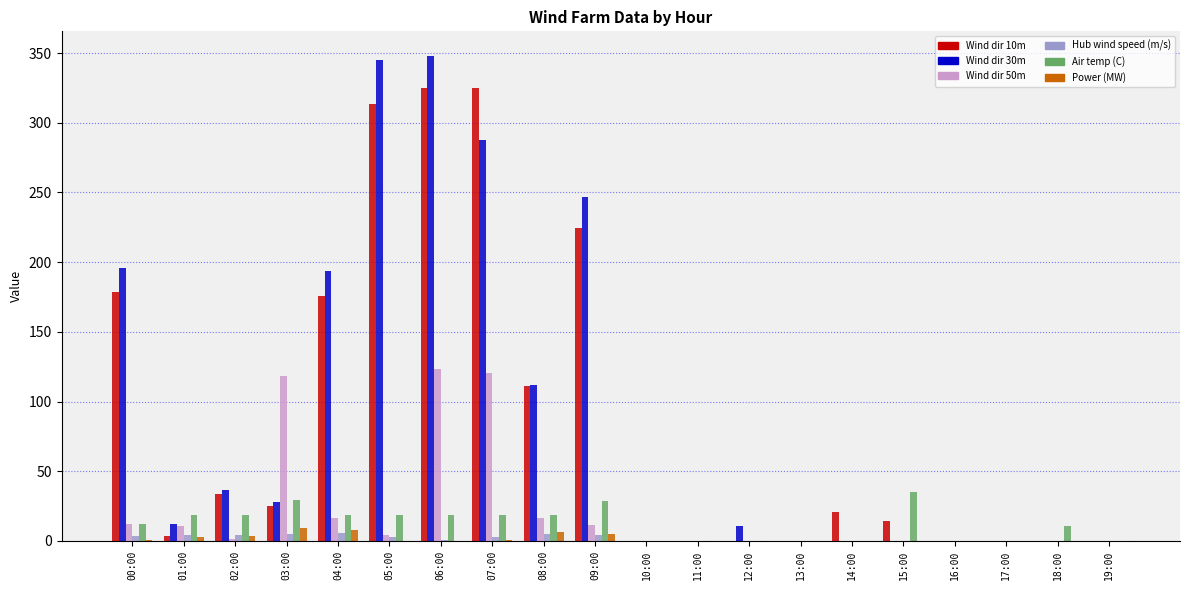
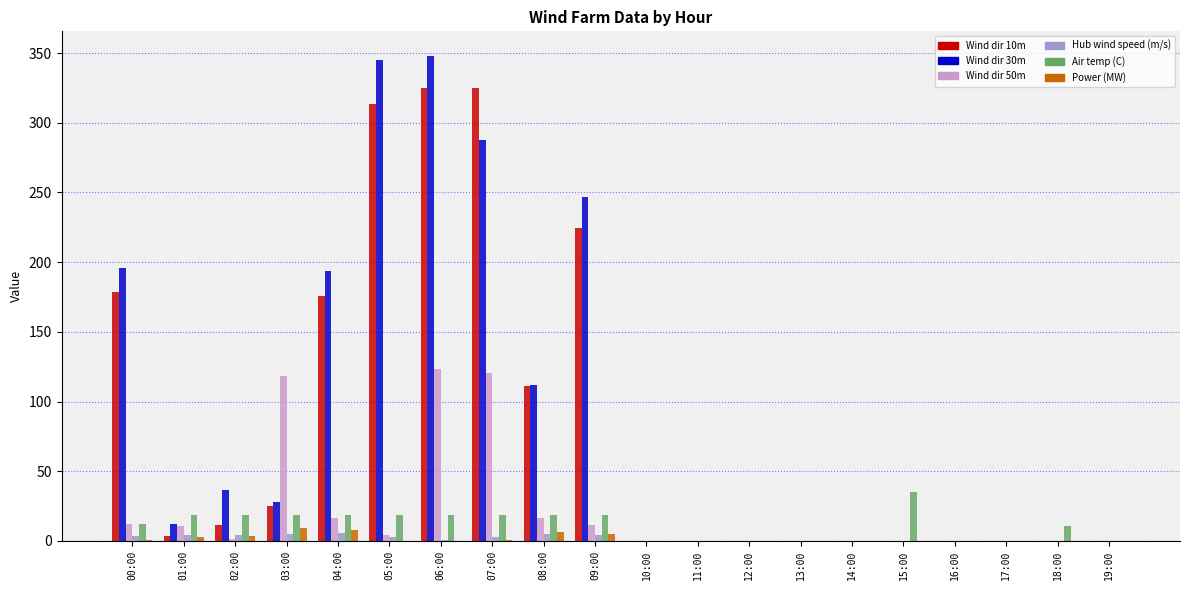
  {
    "Wind dir 10m": {
      "00:00": 178,
      "01:00": 4,
-     "02:00": 34,
+     "02:00": 11,
      "03:00": 25,
      "04:00": 176,
      "05:00": 314,
      "06:00": 325,
      "07:00": 325,
      "08:00": 111,
      "09:00": 224,
      "10:00": 0,
      "11:00": 0,
      "12:00": 0,
      "13:00": 0,
-     "14:00": 21,
-     "15:00": 14,
+     "14:00": 0,
+     "15:00": 0,
      "16:00": 0,
      "17:00": 0,
      "18:00": 0,
      "19:00": 0
    },
    "Wind dir 30m": {
      "00:00": 196,
      "01:00": 12,
      "02:00": 37,
      "03:00": 28,
      "04:00": 193,
      "05:00": 345,
      "06:00": 348,
      "07:00": 288,
      "08:00": 112,
      "09:00": 246,
      "10:00": 0,
      "11:00": 0,
-     "12:00": 11,
+     "12:00": 0,
      "13:00": 0,
      "14:00": 0,
      "15:00": 0,
      "16:00": 0,
      "17:00": 0,
      "18:00": 0,
      "19:00": 0
    },
    "Air temp (C)": {
      "00:00": 12,
      "01:00": 19,
      "02:00": 19,
-     "03:00": 29,
+     "03:00": 19,
      "04:00": 19,
      "05:00": 18,
      "06:00": 19,
      "07:00": 19,
      "08:00": 19,
-     "09:00": 28,
+     "09:00": 19,
      "10:00": 0,
      "11:00": 0,
      "12:00": 0,
      "13:00": 0,
      "14:00": 0,
      "15:00": 35,
      "16:00": 0,
      "17:00": 0,
      "18:00": 11,
      "19:00": 0
    },
    "Power (MW)": {
      "01:00": 3,
      "02:00": 4,
      "03:00": 10,
      "04:00": 8,
      "05:00": 0,
      "06:00": 0,
      "08:00": 6,
      "09:00": 5,
      "10:00": 0,
      "11:00": 0,
      "12:00": 0,
      "13:00": 0,
      "14:00": 0,
      "15:00": 0,
      "16:00": 0,
      "17:00": 0,
      "18:00": 0,
      "19:00": 0
    }
  }
